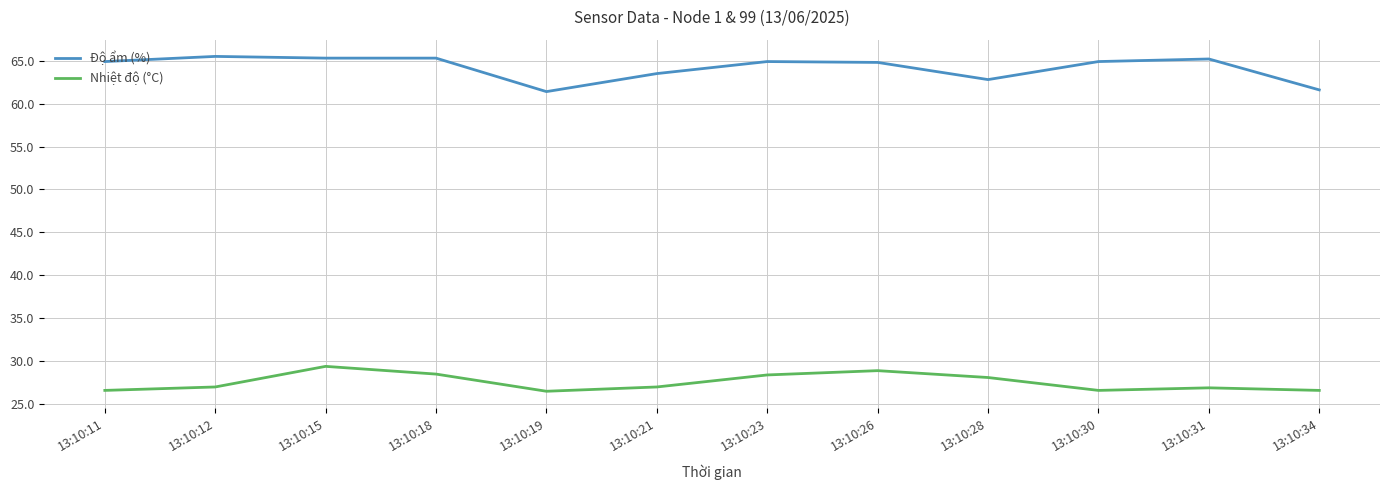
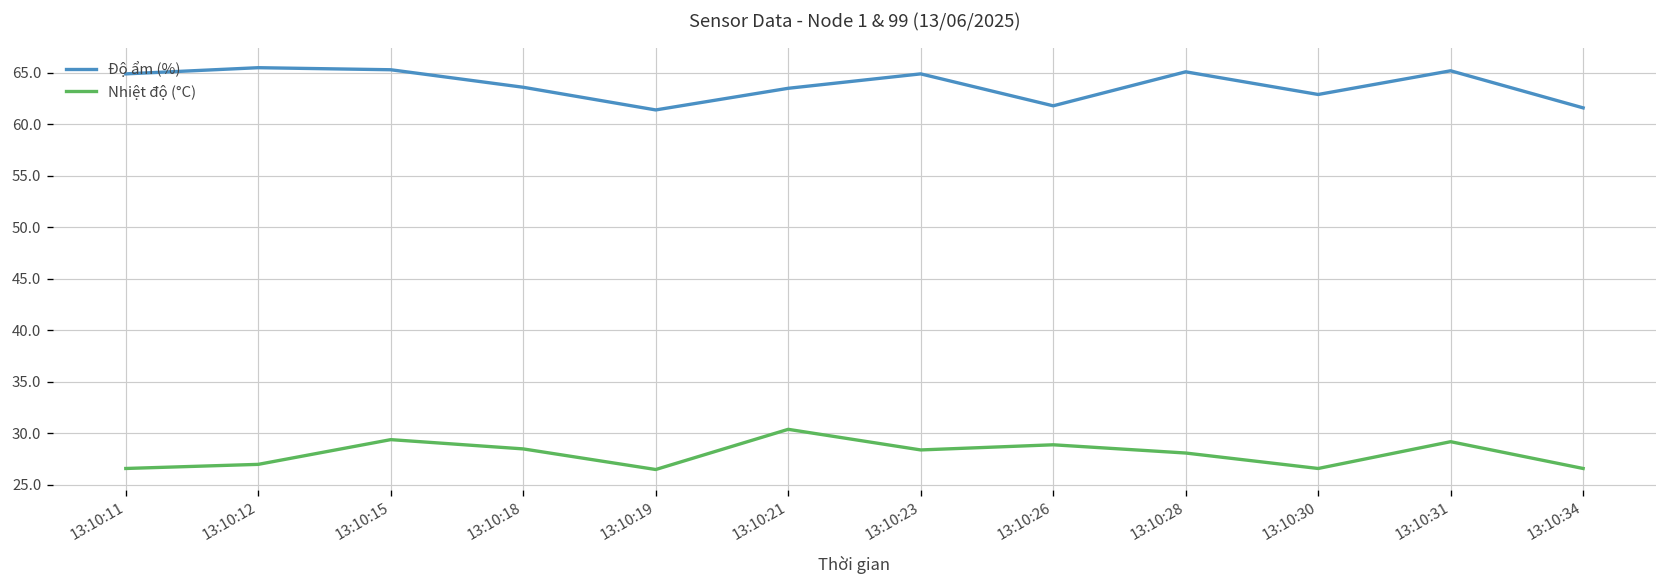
  {
    "Độ ẩm (%)": {
      "13:10:11": 65,
      "13:10:12": 66,
      "13:10:15": 65,
-     "13:10:18": 65,
+     "13:10:18": 64,
      "13:10:19": 61,
      "13:10:21": 64,
      "13:10:23": 65,
-     "13:10:26": 65,
-     "13:10:28": 63,
-     "13:10:30": 65,
+     "13:10:26": 62,
+     "13:10:28": 65,
+     "13:10:30": 63,
      "13:10:31": 65,
      "13:10:34": 62
    },
    "Nhiệt độ (°C)": {
      "13:10:11": 27,
      "13:10:12": 27,
      "13:10:15": 29,
      "13:10:18": 29,
      "13:10:19": 27,
-     "13:10:21": 27,
+     "13:10:21": 30,
      "13:10:23": 28,
      "13:10:26": 29,
      "13:10:28": 28,
      "13:10:30": 27,
-     "13:10:31": 27,
+     "13:10:31": 29,
      "13:10:34": 27
    }
  }
